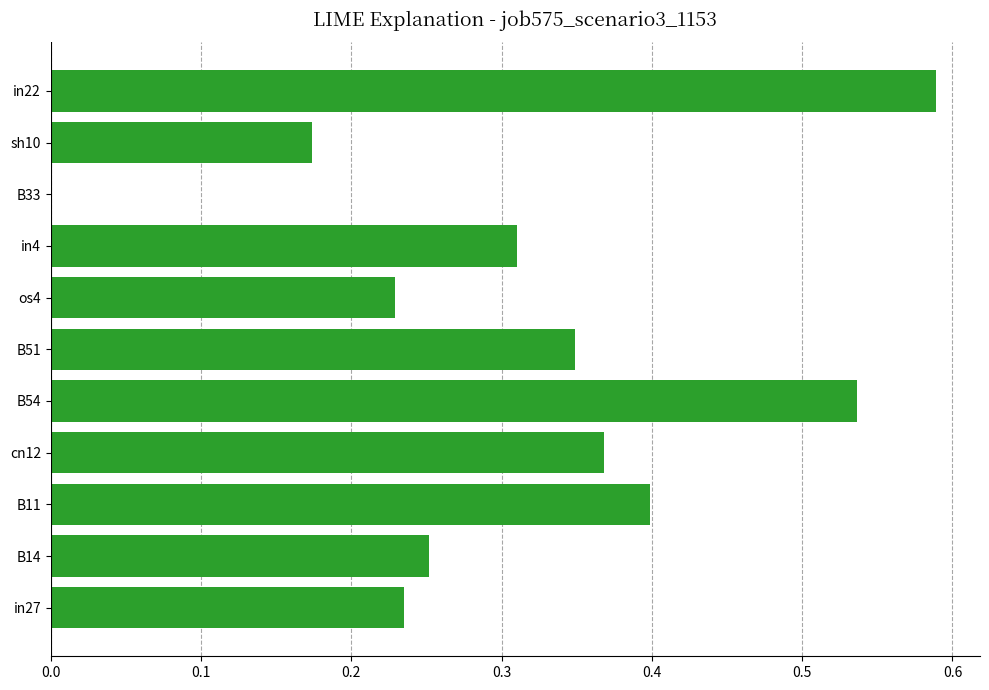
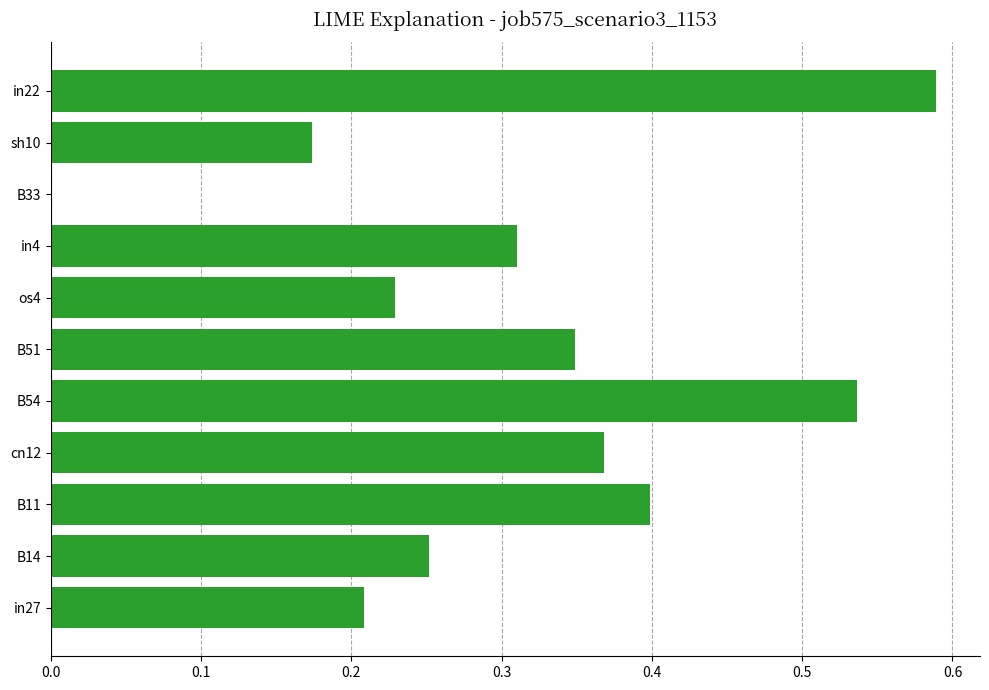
  {
    "in22": 0.589,
    "sh10": 0.174,
    "B33": 0.000,
    "in4": 0.310,
    "os4": 0.229,
    "B51": 0.349,
    "B54": 0.536,
    "cn12": 0.368,
    "B11": 0.399,
    "B14": 0.252,
-   "in27": 0.235
+   "in27": 0.208
  }
